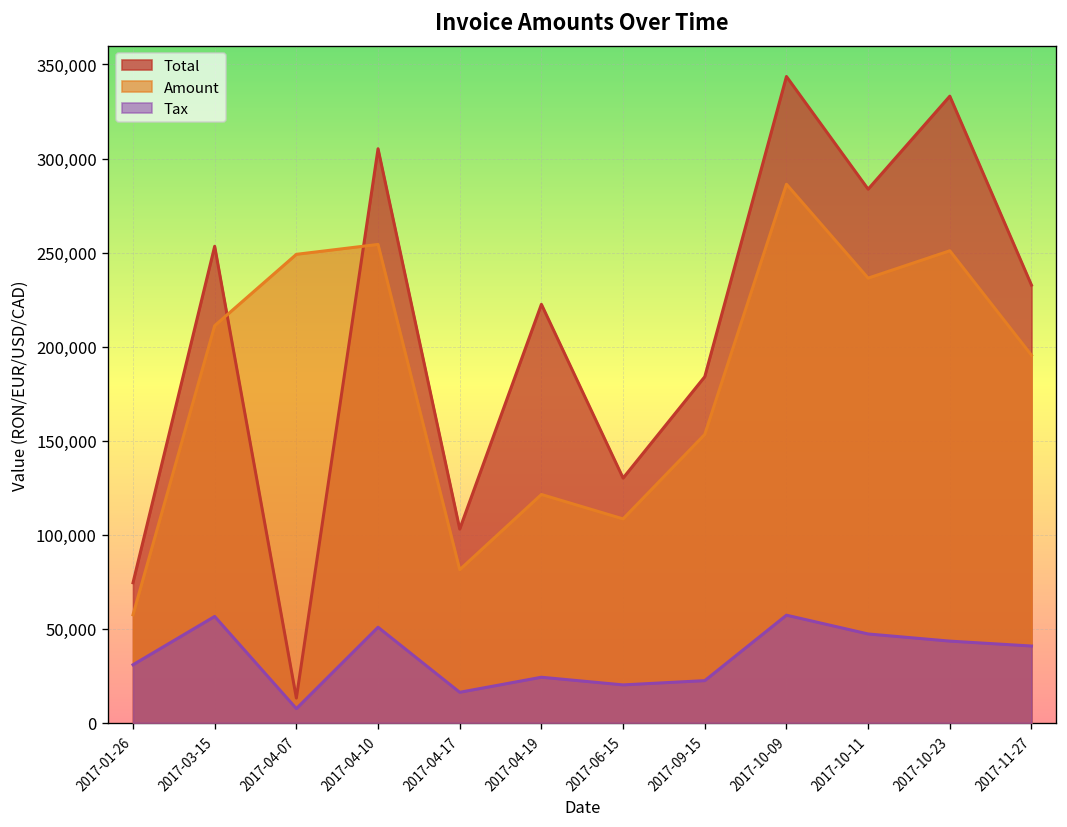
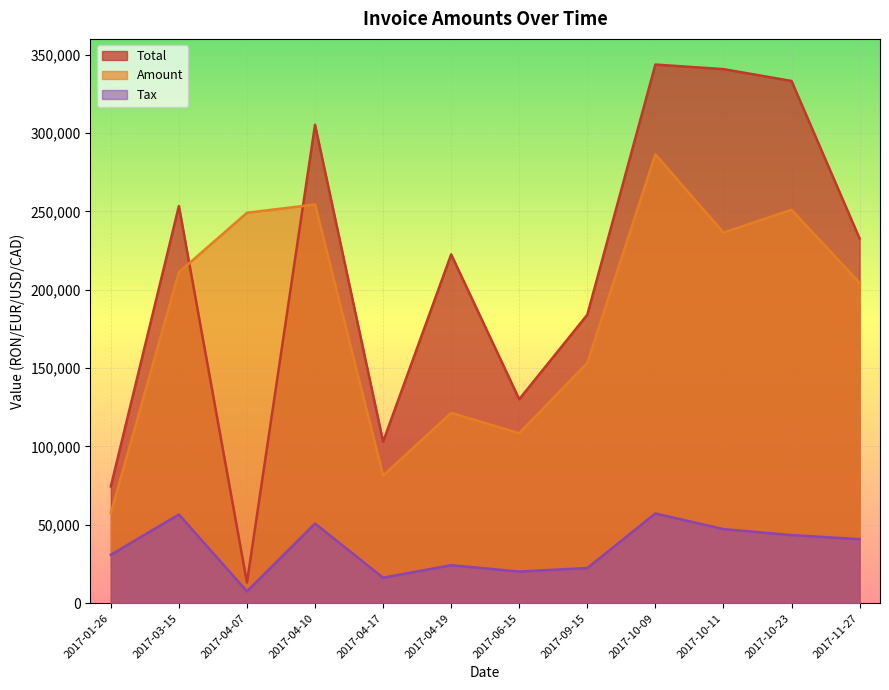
  {
    "Total": {
      "2017-01-26": "74,000",
      "2017-03-15": "253,000",
      "2017-04-07": "13,000",
      "2017-04-10": "305,000",
      "2017-04-17": "103,000",
      "2017-04-19": "223,000",
      "2017-06-15": "130,000",
      "2017-09-15": "184,000",
      "2017-10-09": "344,000",
-     "2017-10-11": "284,000",
+     "2017-10-11": "341,000",
      "2017-10-23": "333,000",
      "2017-11-27": "233,000"
    },
    "Amount": {
      "2017-01-26": "57,000",
      "2017-03-15": "211,000",
      "2017-04-07": "249,000",
      "2017-04-10": "254,000",
      "2017-04-17": "81,000",
      "2017-04-19": "121,000",
      "2017-06-15": "108,000",
      "2017-09-15": "153,000",
      "2017-10-09": "286,000",
      "2017-10-11": "236,000",
      "2017-10-23": "251,000",
-     "2017-11-27": "195,000"
+     "2017-11-27": "204,000"
    },
    "Tax": {
      "2017-01-26": "31,000",
      "2017-03-15": "57,000",
      "2017-04-07": "8,000",
      "2017-04-10": "51,000",
      "2017-04-17": "16,000",
      "2017-04-19": "24,000",
      "2017-06-15": "20,000",
      "2017-09-15": "22,000",
      "2017-10-09": "57,000",
      "2017-10-11": "47,000",
      "2017-10-23": "43,000",
      "2017-11-27": "41,000"
    }
  }
